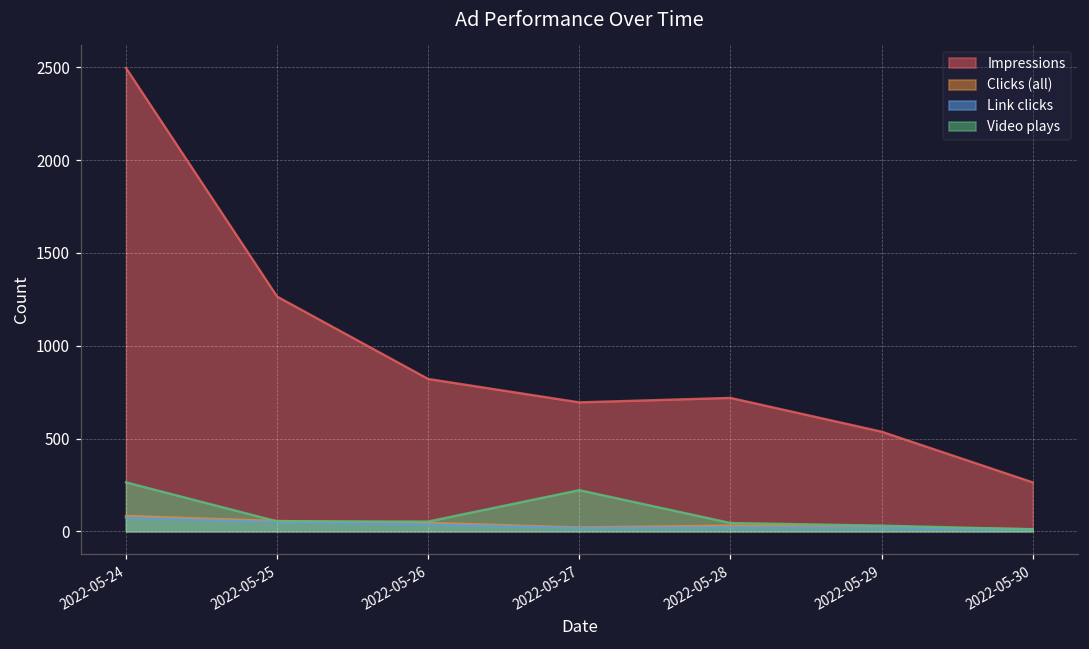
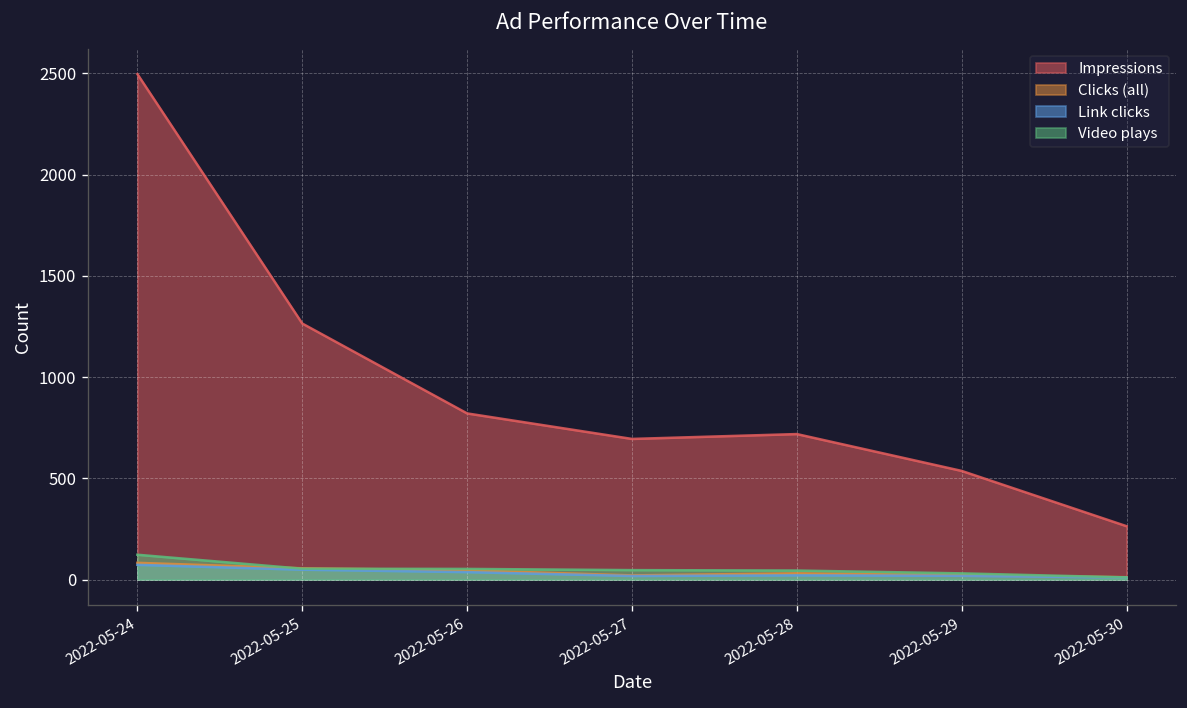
  {
    "Video plays": {
-     "2022-05-24": 260,
-     "2022-05-27": 220
+     "2022-05-24": 120,
+     "2022-05-27": 50
    }
  }
